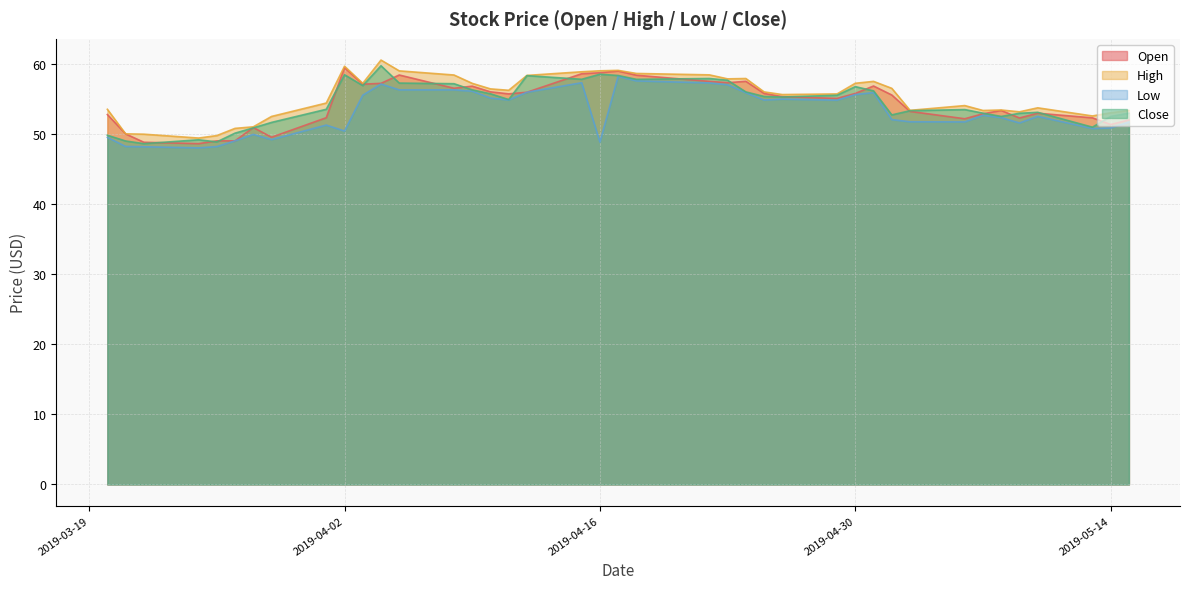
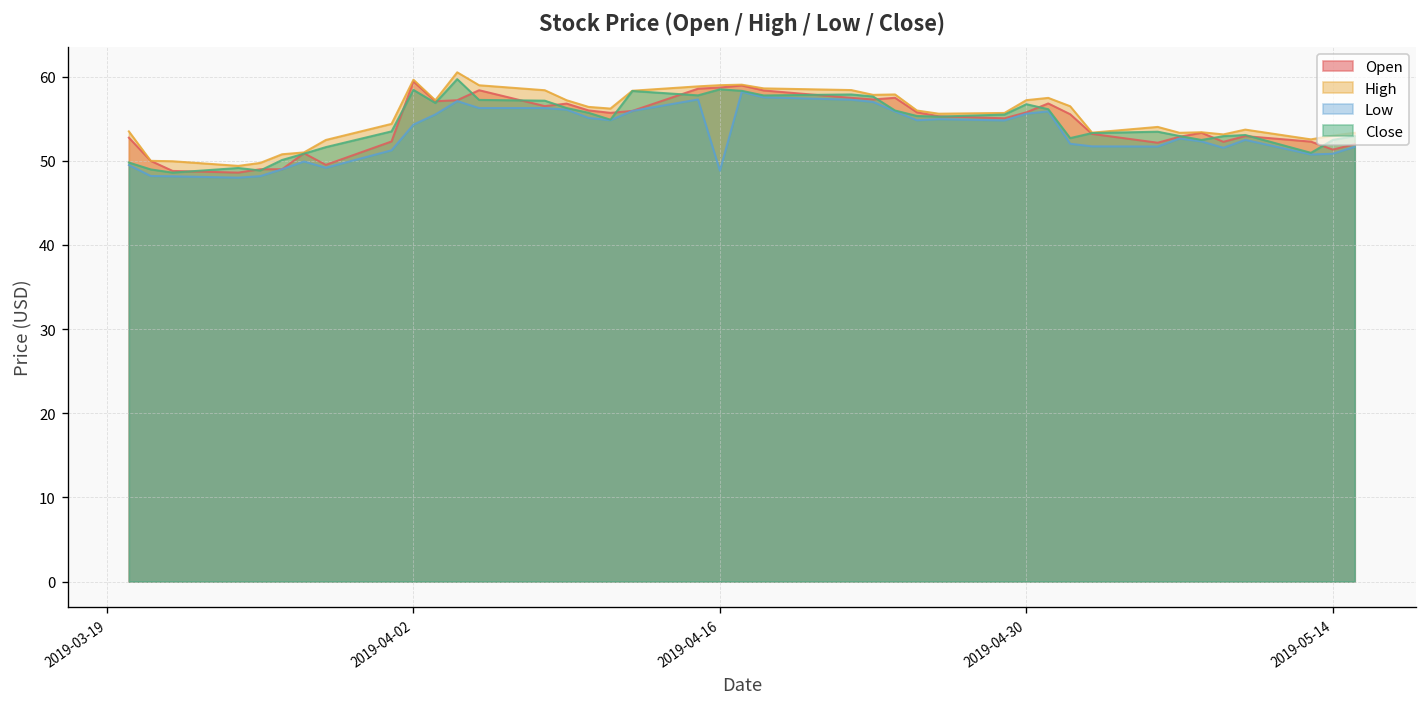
  {
    "High": {
      "2019-04-30": 57
    },
    "Low": {
-     "2019-04-02": 50,
+     "2019-04-02": 54,
      "2019-04-16": 49,
      "2019-05-14": 51
    },
    "Close": {
      "2019-04-02": 58,
      "2019-04-30": 57
    }
  }
